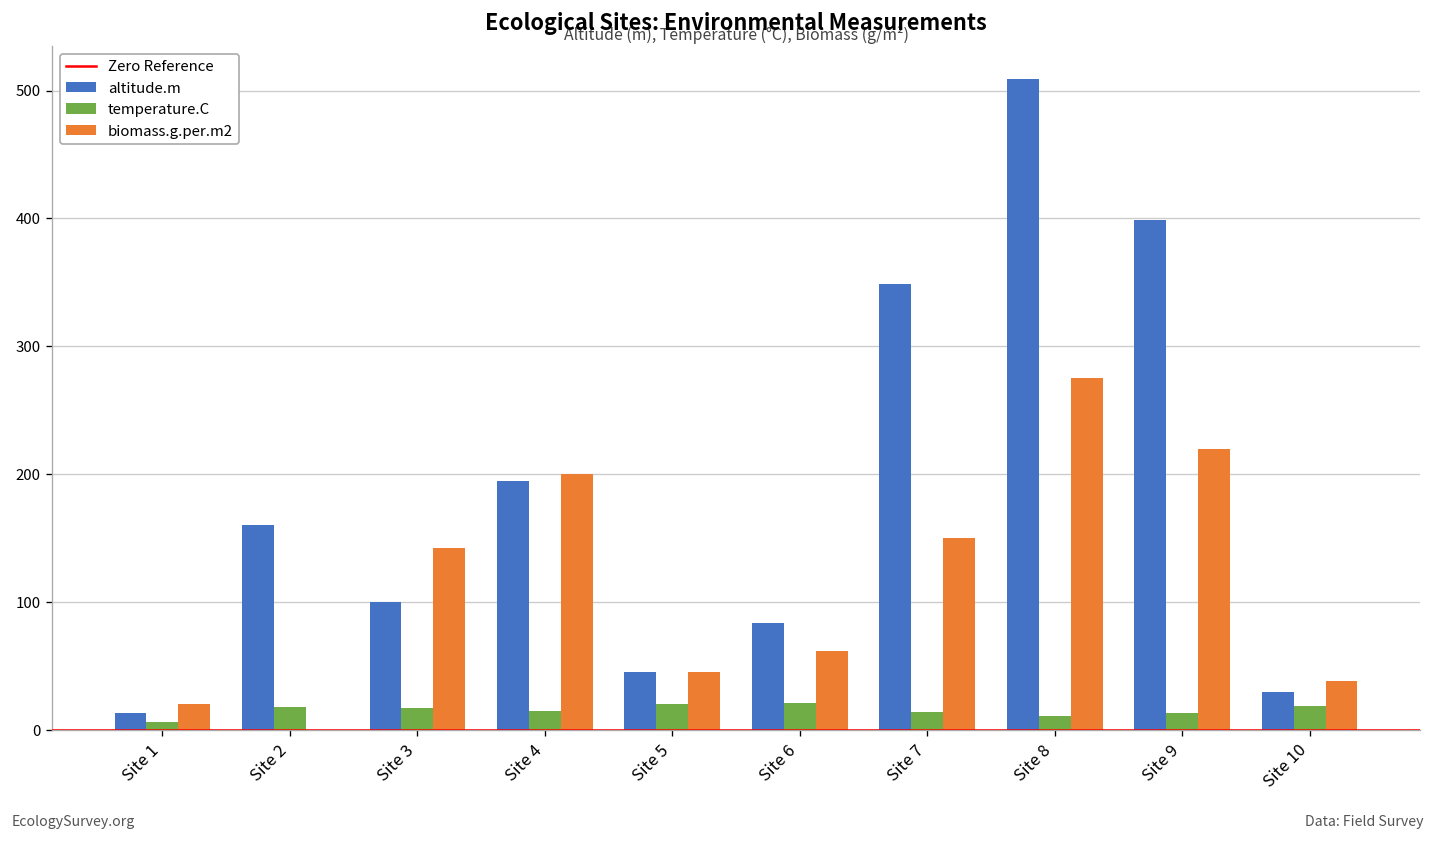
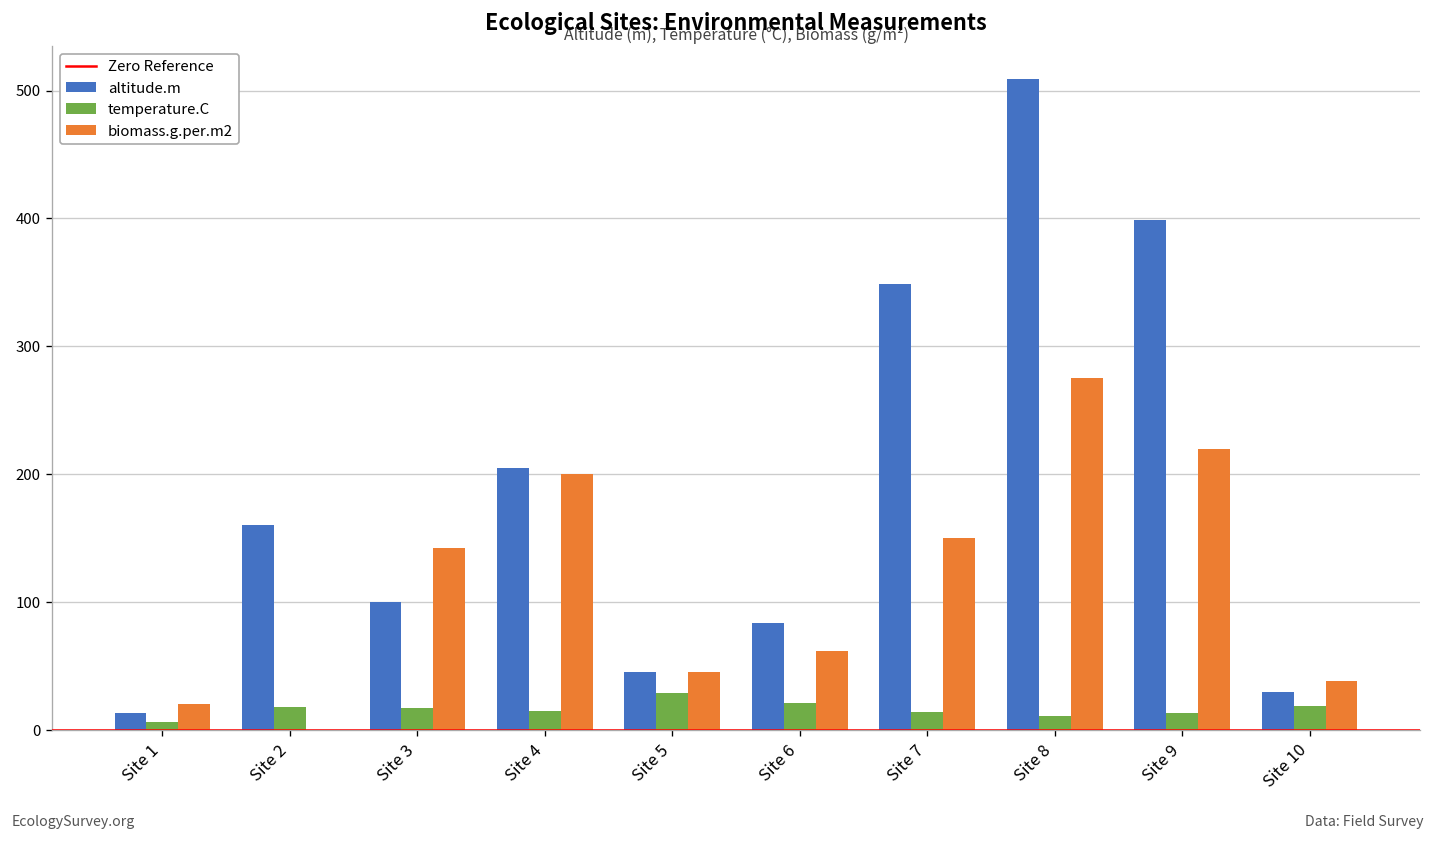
  {
    "altitude.m": {
      "Site 1": 13,
      "Site 2": 160,
      "Site 3": 100,
-     "Site 4": 195,
+     "Site 4": 205,
      "Site 5": 45,
      "Site 6": 84,
      "Site 7": 349,
      "Site 8": 509,
      "Site 9": 399,
      "Site 10": 30
    },
    "temperature.C": {
      "Site 1": 6,
      "Site 2": 18,
      "Site 3": 17,
      "Site 4": 15,
-     "Site 5": 20,
+     "Site 5": 29,
      "Site 6": 21,
      "Site 7": 14,
      "Site 8": 11,
      "Site 9": 13,
      "Site 10": 19
    },
    "biomass.g.per.m2": {
      "Site 1": 20,
      "Site 2": 0,
      "Site 3": 142,
      "Site 4": 200,
      "Site 5": 45,
      "Site 6": 62,
      "Site 7": 150,
      "Site 8": 275,
      "Site 9": 220,
      "Site 10": 38
    }
  }
